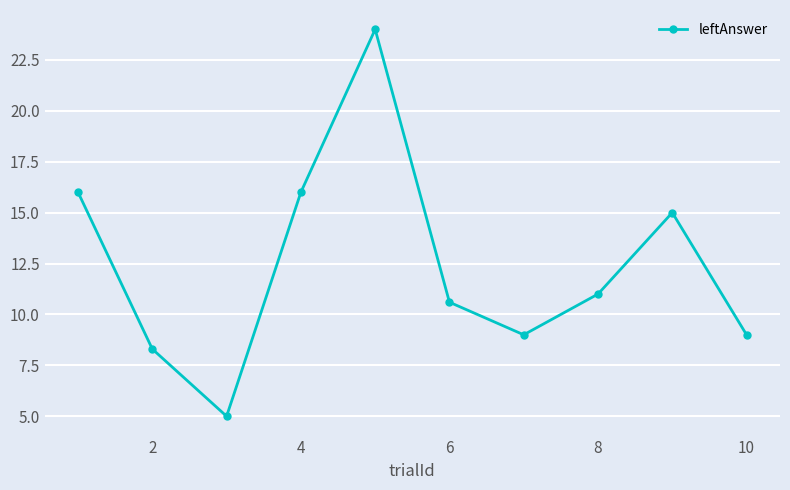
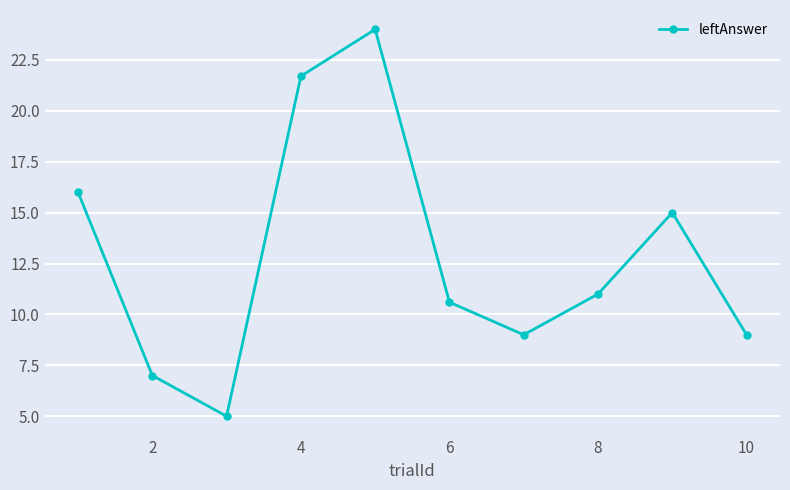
  {
-   "2": 8.3,
-   "4": 16.0,
+   "2": 7.0,
+   "4": 21.7,
    "6": 10.6,
    "8": 11.0,
    "10": 9.0
  }
